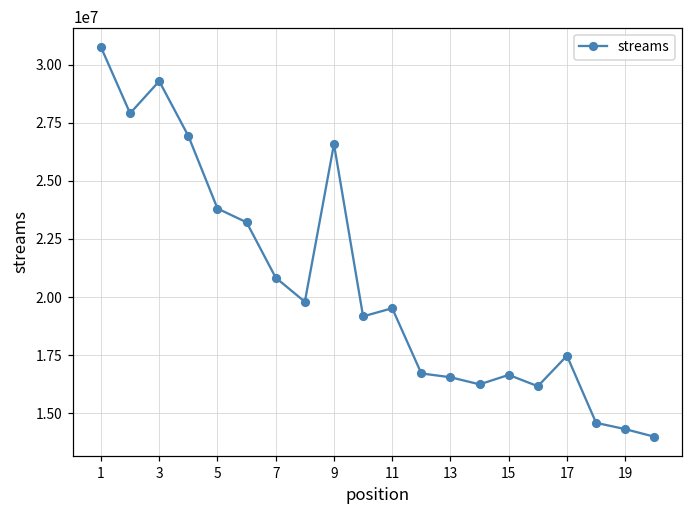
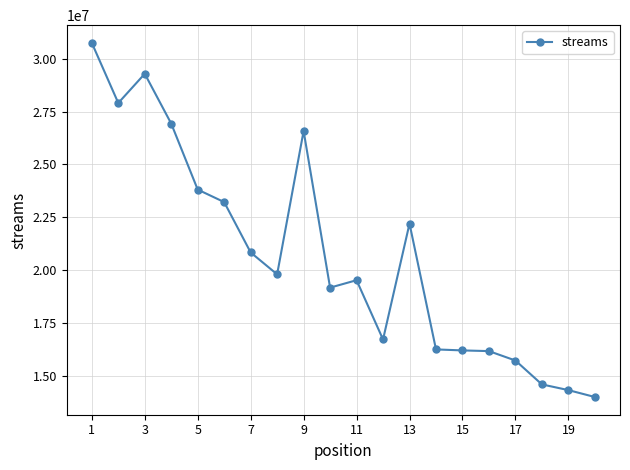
  {
    "1": 30800000,
    "3": 29300000,
    "5": 23800000,
    "7": 20800000,
    "9": 26600000,
    "11": 19500000,
-   "13": 16500000,
-   "15": 16600000,
-   "17": 17500000,
+   "13": 22200000,
+   "15": 16200000,
+   "17": 15700000,
    "19": 14300000
  }
